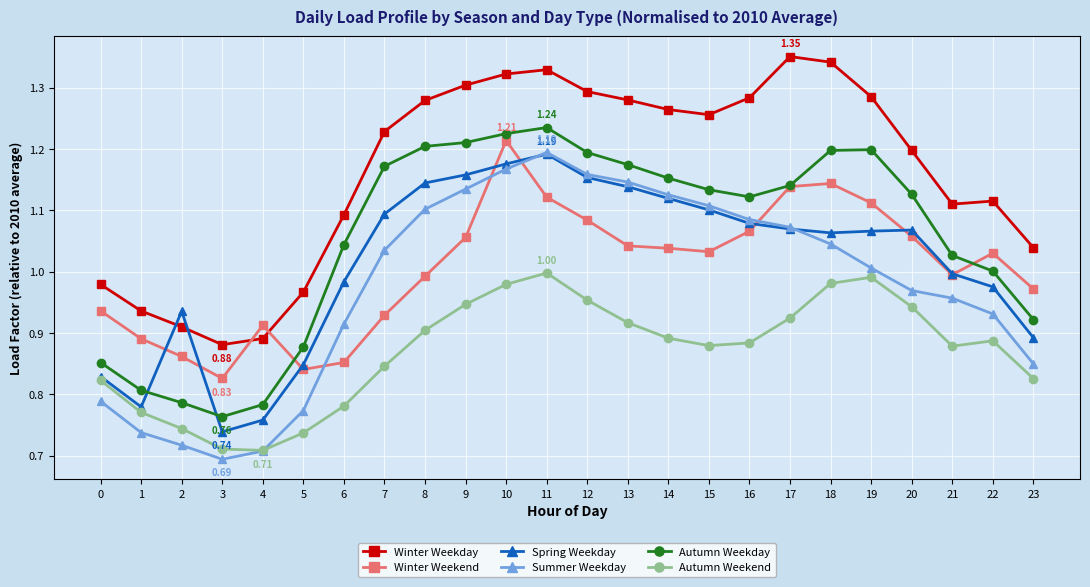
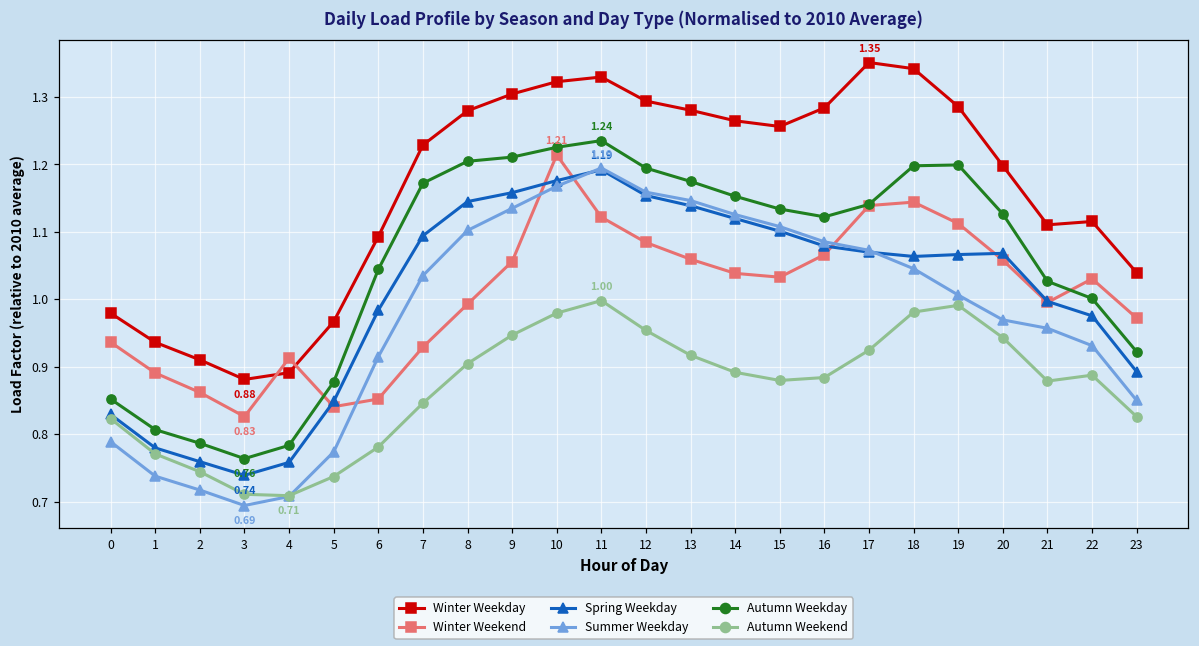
  {
    "Winter Weekday": {
      "3": 0.88,
      "17": 1.35
    },
    "Winter Weekend": {
      "0": 0.94,
      "1": 0.89,
      "2": 0.86,
      "4": 0.91,
      "5": 0.84,
      "6": 0.85,
      "7": 0.93,
      "8": 0.99,
      "9": 1.06,
      "11": 1.12,
      "12": 1.08,
-     "13": 1.04,
+     "13": 1.06,
      "14": 1.04,
      "15": 1.03,
      "16": 1.07,
      "18": 1.14,
      "19": 1.11,
      "20": 1.06,
      "22": 1.03,
      "23": 0.97
    },
    "Spring Weekday": {
      "0": 0.83,
      "1": 0.78,
-     "2": 0.94,
+     "2": 0.76,
      "4": 0.76,
      "5": 0.85,
      "6": 0.98,
      "7": 1.09,
      "8": 1.14,
      "9": 1.16,
      "10": 1.18,
      "12": 1.15,
      "13": 1.14,
      "14": 1.12,
      "15": 1.10,
      "16": 1.08,
      "18": 1.06,
      "19": 1.07,
      "20": 1.07,
      "22": 0.98,
      "23": 0.89
    },
    "Summer Weekday": {
      "3": 0.69
    },
    "Autumn Weekday": {
      "11": 1.24
    },
    "Autumn Weekend": {
      "11": 1.00
    }
  }
